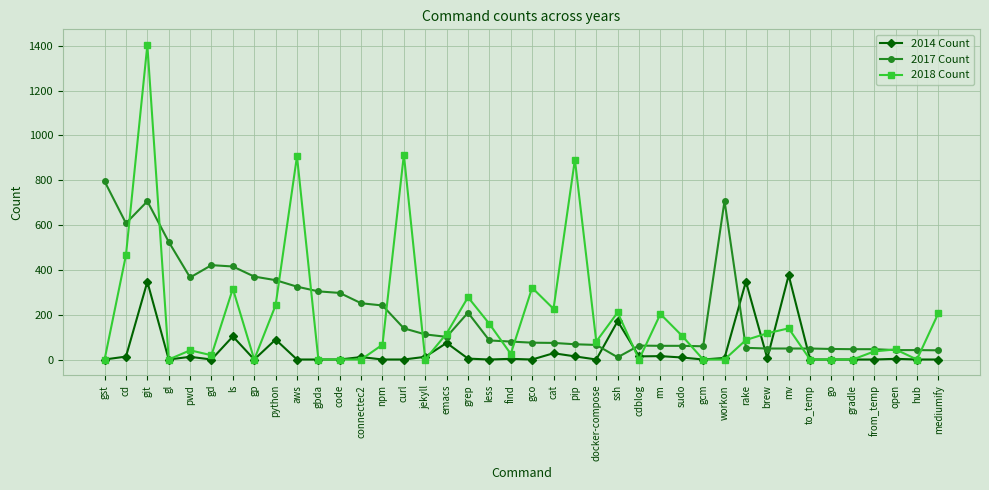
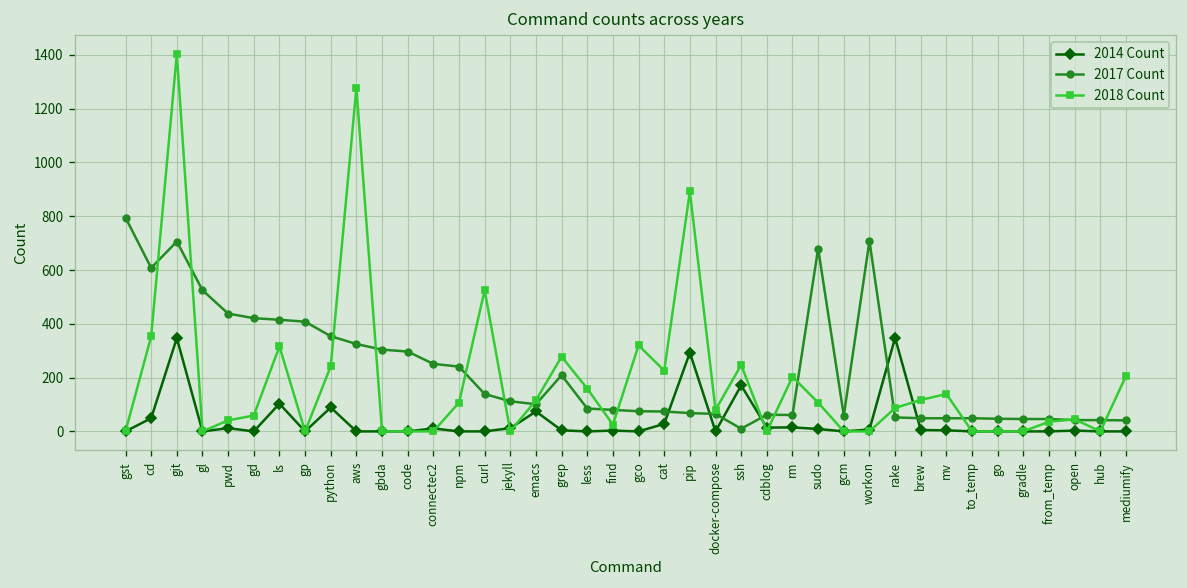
  {
    "2014 Count": {
-     "cd": 10,
+     "cd": 50,
      "git": 350,
      "pwd": 10,
      "gd": 0,
      "ls": 100,
      "python": 90,
      "aws": 0,
      "npm": 0,
      "curl": 0,
      "jekyll": 10,
      "emacs": 70,
      "grep": 0,
      "less": 0,
      "find": 0,
      "gco": 0,
      "cat": 30,
-     "pip": 10,
+     "pip": 290,
      "docker-compose": 0,
      "ssh": 170,
      "cdblog": 10,
      "rm": 20,
      "sudo": 10,
      "rake": 350,
      "brew": 10,
-     "mv": 380,
+     "mv": 0,
      "from_temp": 0,
      "open": 0,
      "mediumify": 0
    },
    "2017 Count": {
      "gst": 800,
      "cd": 610,
      "git": 710,
      "gl": 530,
-     "pwd": 370,
+     "pwd": 440,
      "gd": 420,
      "ls": 420,
-     "gp": 370,
+     "gp": 410,
      "python": 350,
      "aws": 330,
      "gbda": 300,
      "code": 300,
      "connectec2": 250,
      "npm": 240,
      "curl": 140,
      "jekyll": 110,
      "emacs": 100,
      "grep": 210,
      "less": 90,
      "find": 80,
      "gco": 80,
      "cat": 70,
      "pip": 70,
      "docker-compose": 70,
      "ssh": 10,
      "cdblog": 60,
      "rm": 60,
-     "sudo": 60,
+     "sudo": 680,
      "gcm": 60,
      "workon": 710,
      "rake": 50,
      "brew": 50,
      "mv": 50,
      "to_temp": 50,
      "go": 50,
      "gradle": 50,
      "hub": 40,
      "mediumify": 40
    },
    "2018 Count": {
-     "cd": 470,
+     "cd": 350,
      "git": 1400,
      "pwd": 40,
-     "gd": 20,
+     "gd": 60,
      "ls": 320,
      "python": 240,
-     "aws": 910,
-     "npm": 70,
-     "curl": 910,
+     "aws": 1280,
+     "npm": 110,
+     "curl": 530,
      "jekyll": 0,
      "emacs": 120,
      "grep": 280,
      "less": 160,
      "find": 30,
      "gco": 320,
      "cat": 230,
      "pip": 890,
      "docker-compose": 80,
-     "ssh": 210,
+     "ssh": 250,
      "cdblog": 0,
      "rm": 200,
      "sudo": 110,
      "rake": 90,
      "brew": 120,
      "mv": 140,
      "mediumify": 210
    }
  }
